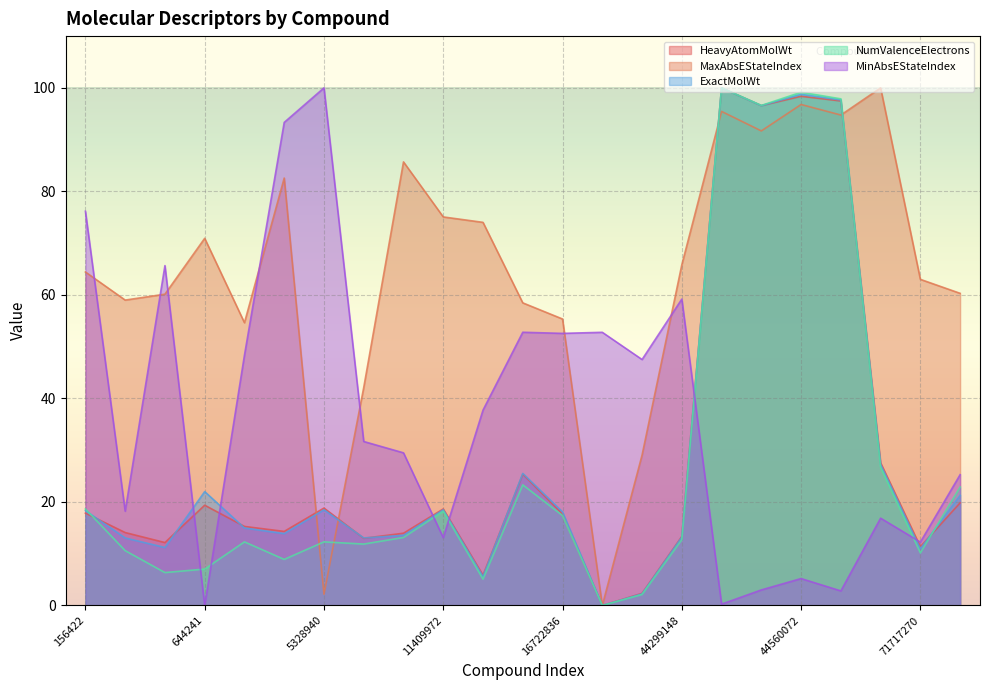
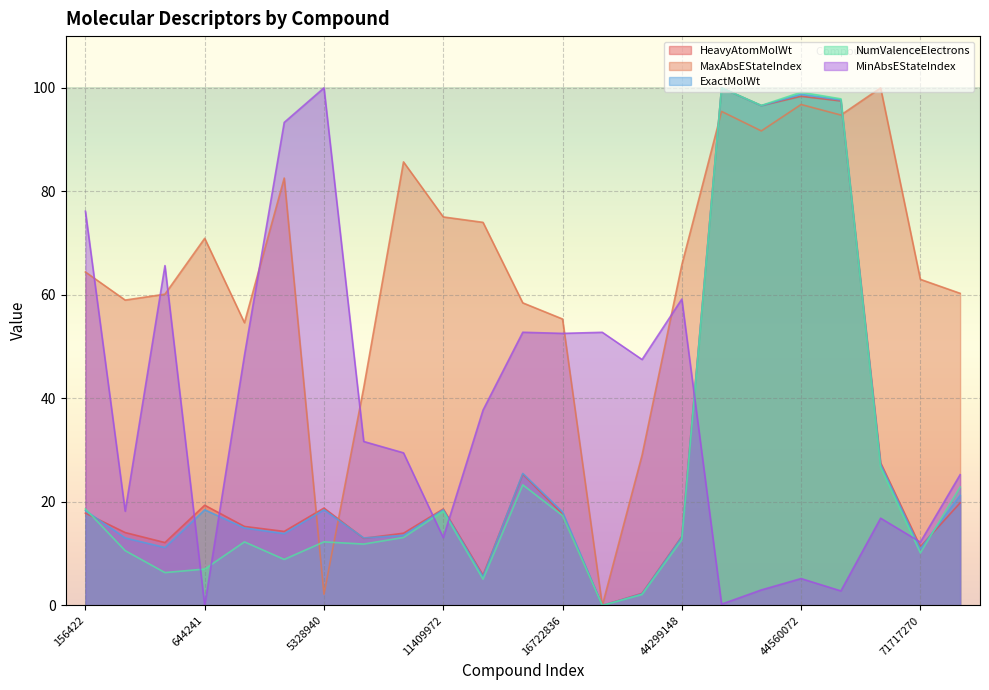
  {
    "ExactMolWt": {
-     "644241": 22
+     "644241": 18
    },
    "NumValenceElectrons": {
      "644241": 7,
      "5328940": 12,
      "44299148": 13,
      "71717270": 10
    },
    "MinAbsEStateIndex": {
      "156422": 76,
      "644241": 0,
      "5328940": 100,
      "11409972": 13,
      "16722836": 53,
      "44299148": 59,
      "44560072": 5,
      "71717270": 12
    }
  }
